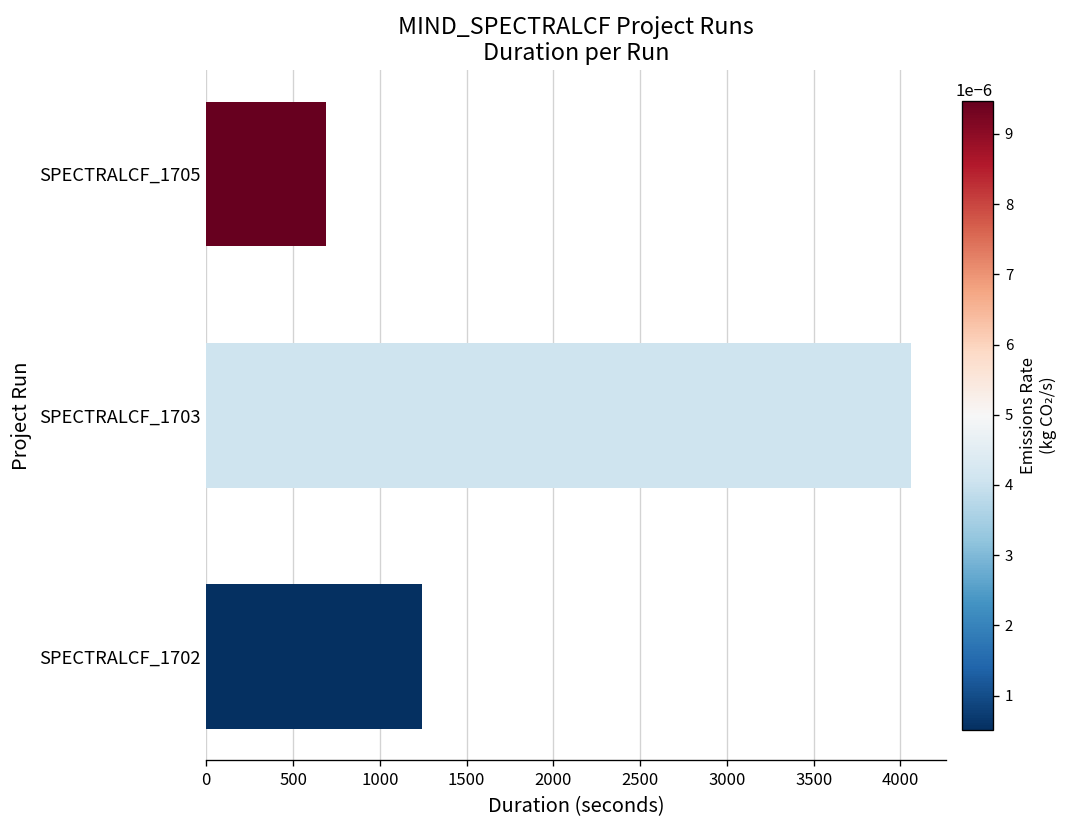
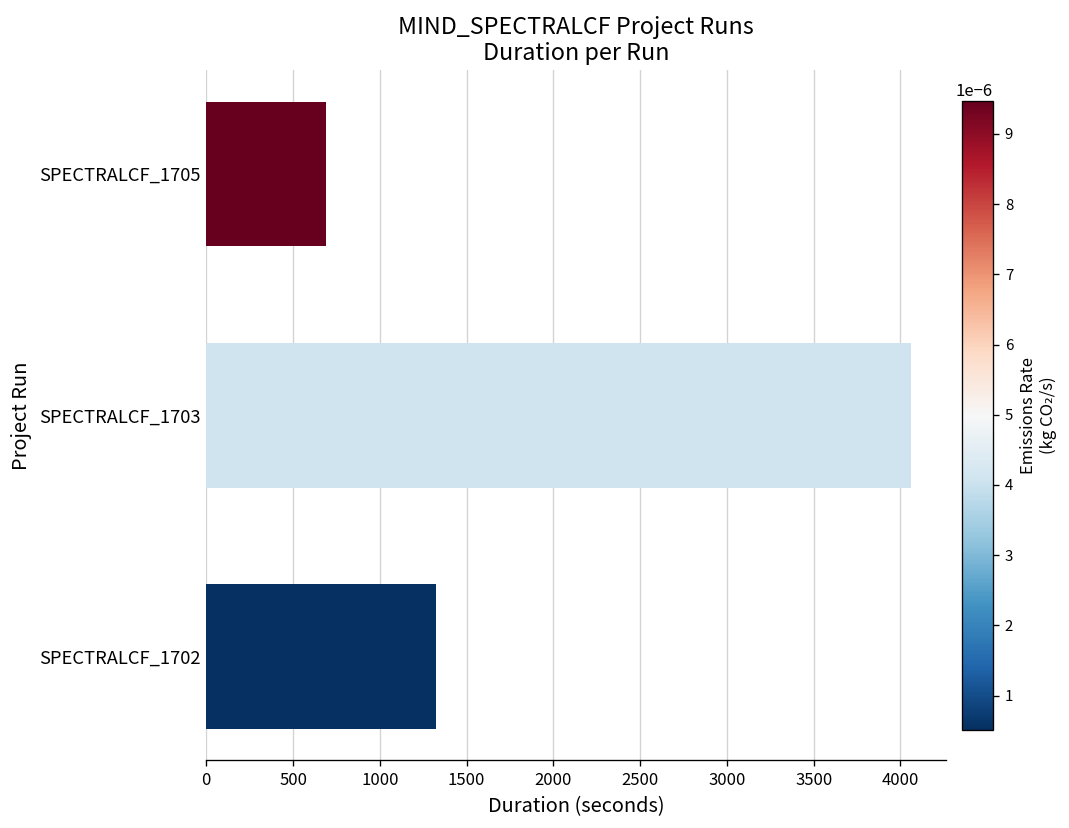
  {
    "SPECTRALCF_1705": 690,
    "SPECTRALCF_1703": 4060,
-   "SPECTRALCF_1702": 1240
+   "SPECTRALCF_1702": 1320
  }
